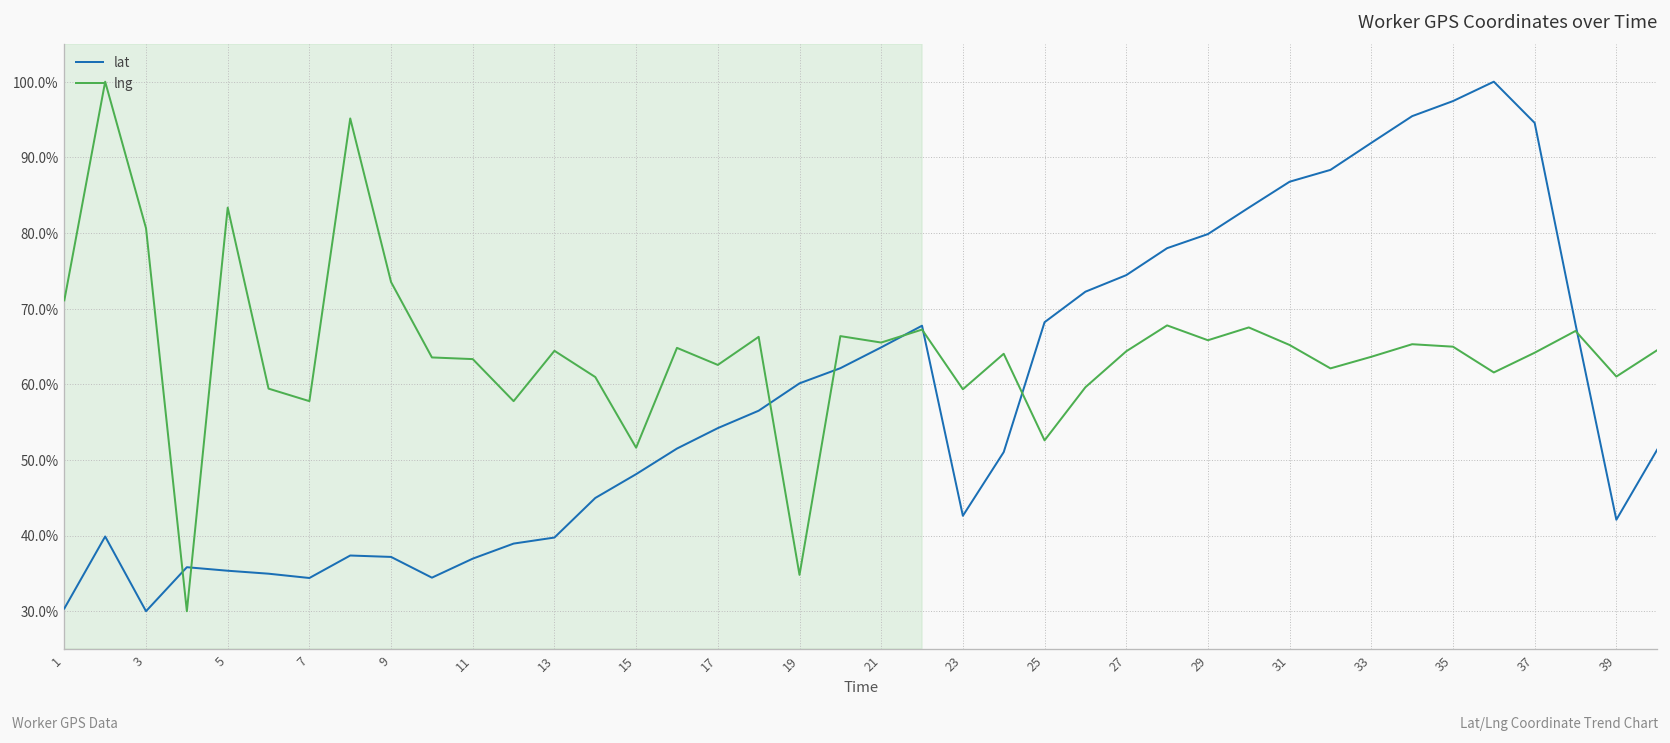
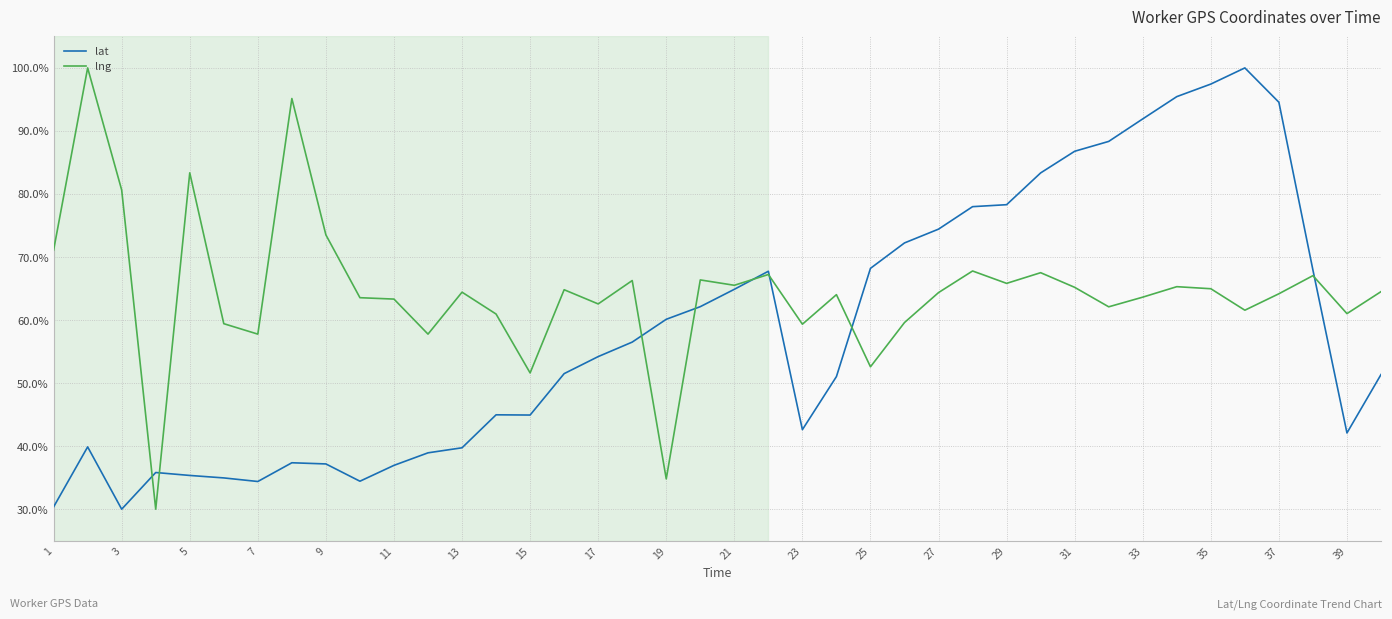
  {
    "lat": {
      "1": "30%",
      "3": "30%",
      "5": "35%",
      "7": "34%",
      "9": "37%",
      "11": "37%",
      "13": "40%",
-     "15": "48%",
+     "15": "45%",
      "17": "54%",
      "19": "60%",
      "21": "65%",
      "23": "43%",
      "25": "68%",
      "27": "74%",
-     "29": "80%",
+     "29": "78%",
      "31": "87%",
      "33": "92%",
      "35": "97%",
      "37": "95%",
      "39": "42%"
    },
    "lng": {
      "1": "71%",
      "3": "81%",
      "5": "83%",
      "7": "58%",
      "9": "74%",
      "11": "63%",
      "13": "64%",
      "15": "52%",
      "17": "63%",
      "19": "35%",
      "21": "66%",
      "23": "59%",
      "25": "53%",
      "27": "64%",
      "29": "66%",
      "31": "65%",
      "33": "64%",
      "35": "65%",
      "37": "64%",
      "39": "61%"
    }
  }
